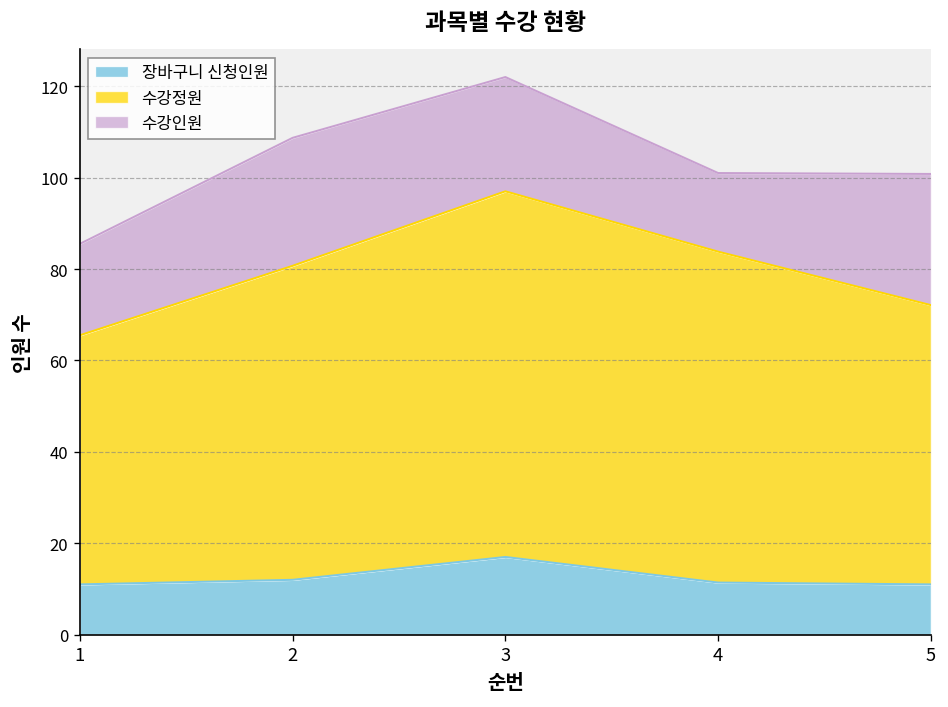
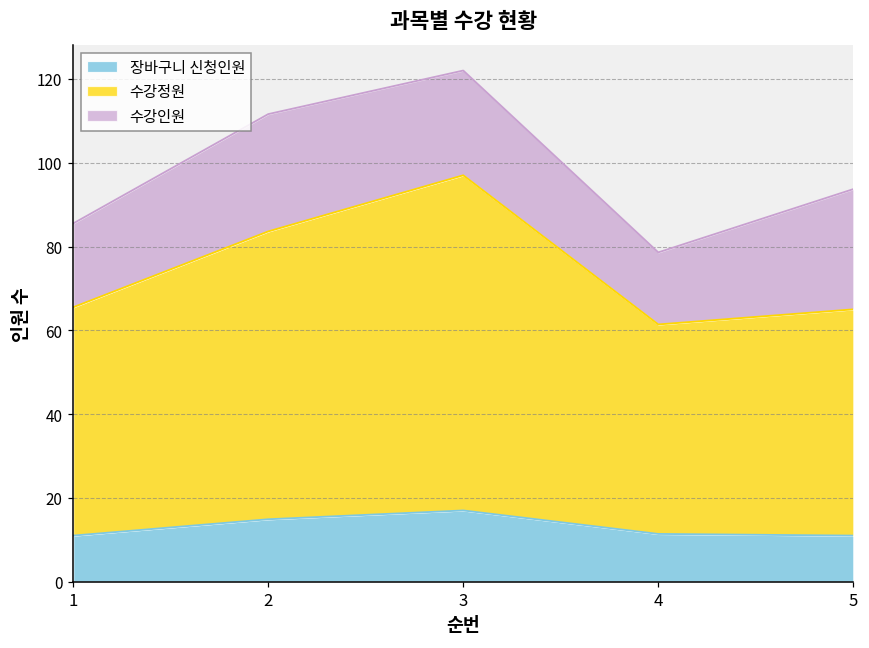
  {
    "장바구니 신청인원": {
      "1": 11,
-     "2": 12,
+     "2": 15,
      "3": 17,
      "4": 11,
      "5": 11
    },
    "수강정원": {
      "1": 55,
      "2": 69,
      "3": 80,
-     "4": 72,
-     "5": 61
+     "4": 50,
+     "5": 54
    },
    "수강인원": {
      "1": 20,
      "2": 28,
      "3": 25,
      "4": 17,
      "5": 29
    }
  }
